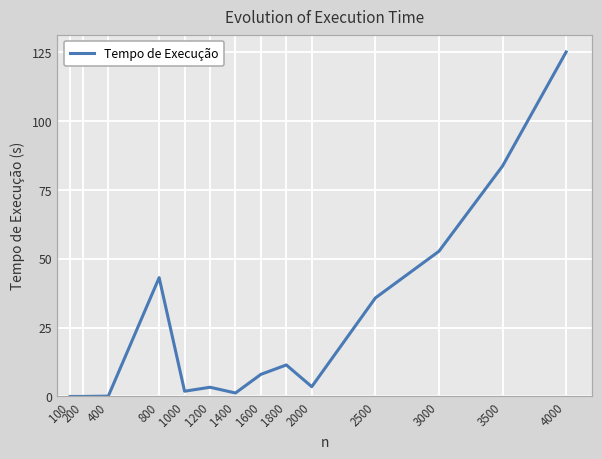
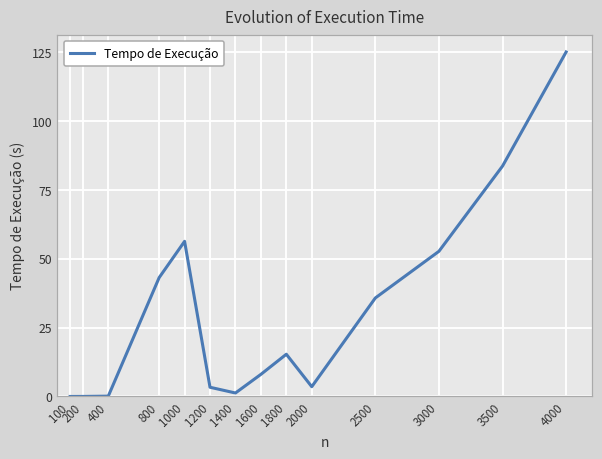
  {
    "100": 0,
    "200": 0,
    "400": 0,
    "800": 43,
-   "1000": 2,
+   "1000": 56,
    "1200": 3,
    "1400": 1,
    "1600": 8,
-   "1800": 11,
+   "1800": 15,
    "2000": 4,
    "2500": 36,
    "3000": 53,
    "3500": 84,
    "4000": 125
  }
